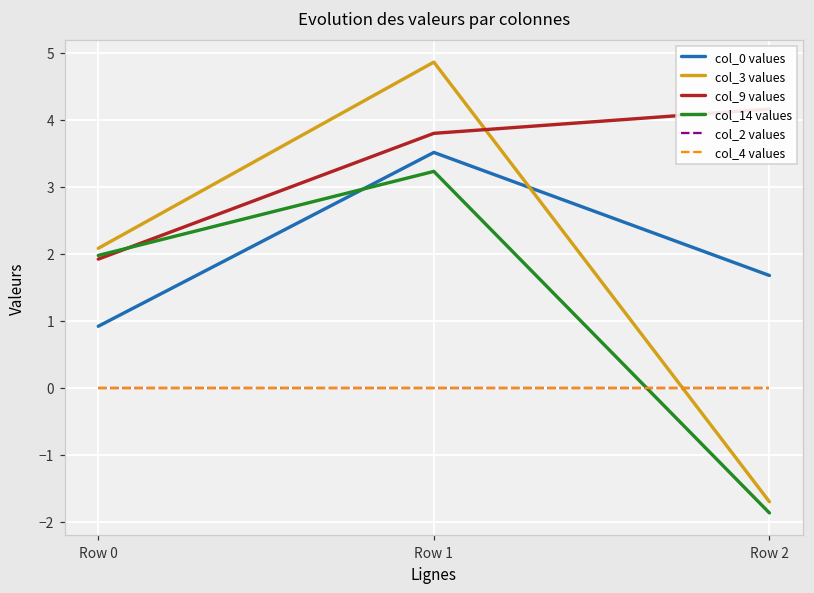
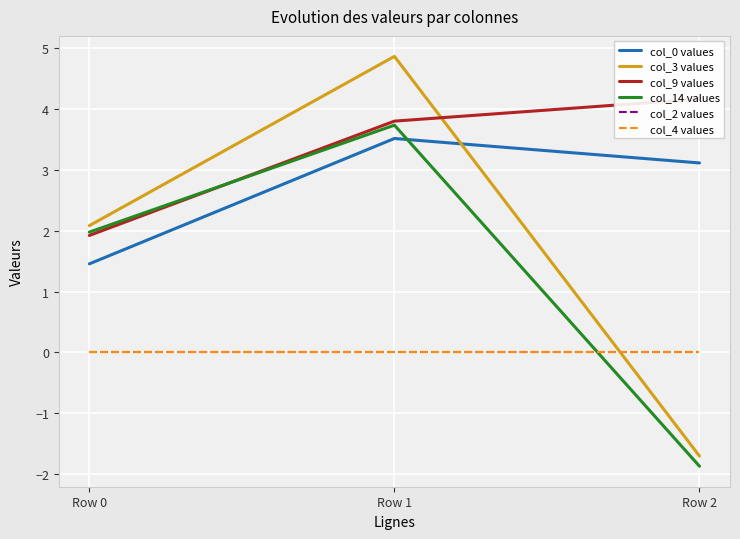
  {
    "col_0 values": {
-     "Row 0": 0.9,
+     "Row 0": 1.5,
      "Row 1": 3.5,
-     "Row 2": 1.7
+     "Row 2": 3.1
    },
    "col_9 values": {
      "Row 0": 1.9,
      "Row 1": 3.8
    },
    "col_14 values": {
      "Row 0": 2.0,
-     "Row 1": 3.2,
+     "Row 1": 3.7,
      "Row 2": -1.9
    }
  }
